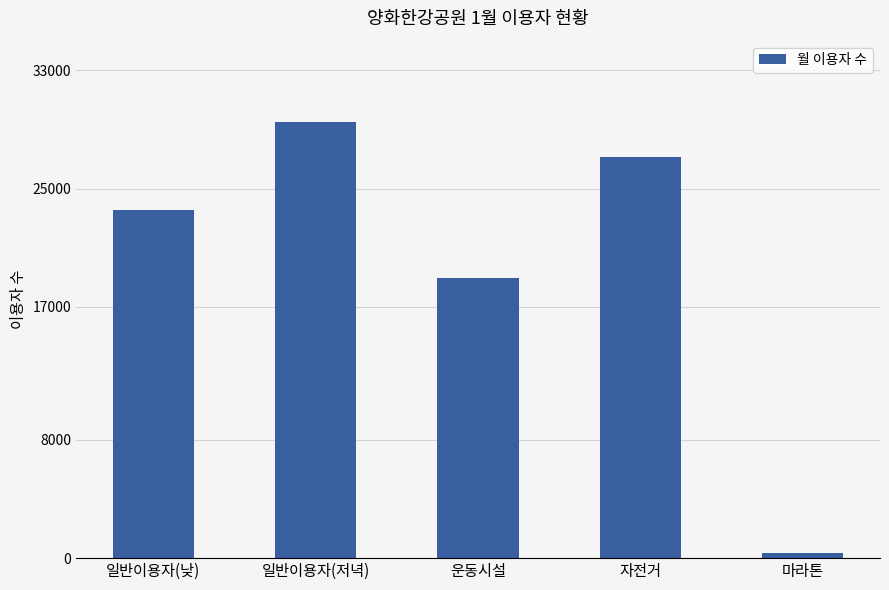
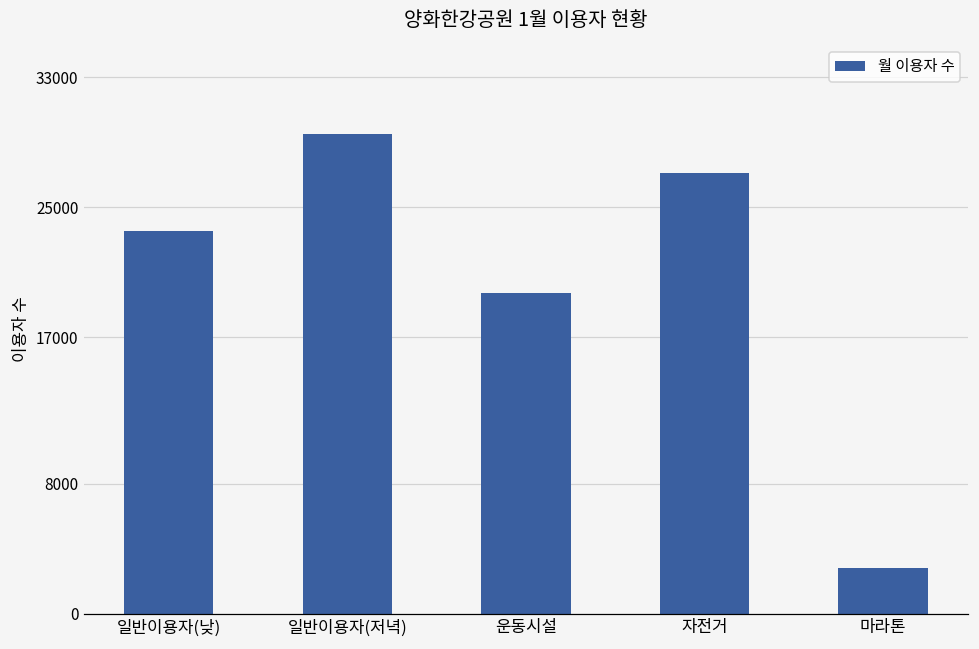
  {
    "일반이용자(낮)": 23600,
    "일반이용자(저녁)": 29500,
-   "운동시설": 18900,
+   "운동시설": 19800,
    "자전거": 27100,
-   "마라톤": 300
+   "마라톤": 2800
  }
